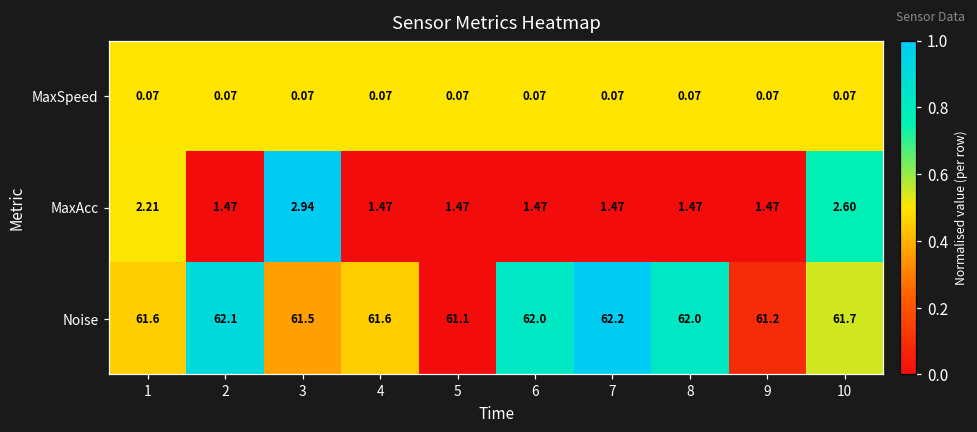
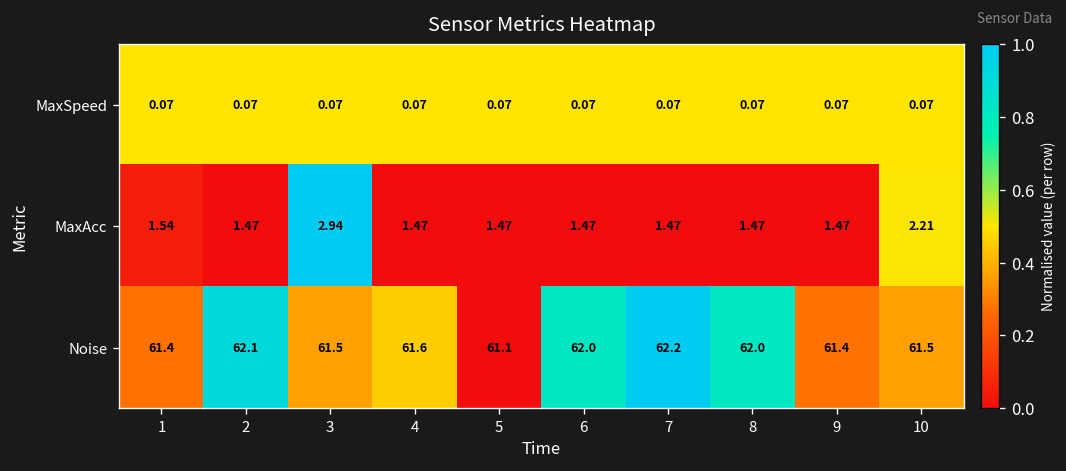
  {
    "MaxSpeed": {
      "1": 0.07,
      "2": 0.07,
      "3": 0.07,
      "4": 0.07,
      "5": 0.07,
      "6": 0.07,
      "7": 0.07,
      "8": 0.07,
      "9": 0.07,
      "10": 0.07
    },
    "MaxAcc": {
-     "1": 2.21,
+     "1": 1.54,
      "2": 1.47,
      "3": 2.94,
      "4": 1.47,
      "5": 1.47,
      "6": 1.47,
      "7": 1.47,
      "8": 1.47,
      "9": 1.47,
-     "10": 2.60
+     "10": 2.21
    },
    "Noise": {
-     "1": 61.6,
+     "1": 61.4,
      "2": 62.1,
      "3": 61.5,
      "4": 61.6,
      "5": 61.1,
      "6": 62.0,
      "7": 62.2,
      "8": 62.0,
-     "9": 61.2,
-     "10": 61.7
+     "9": 61.4,
+     "10": 61.5
    }
  }
